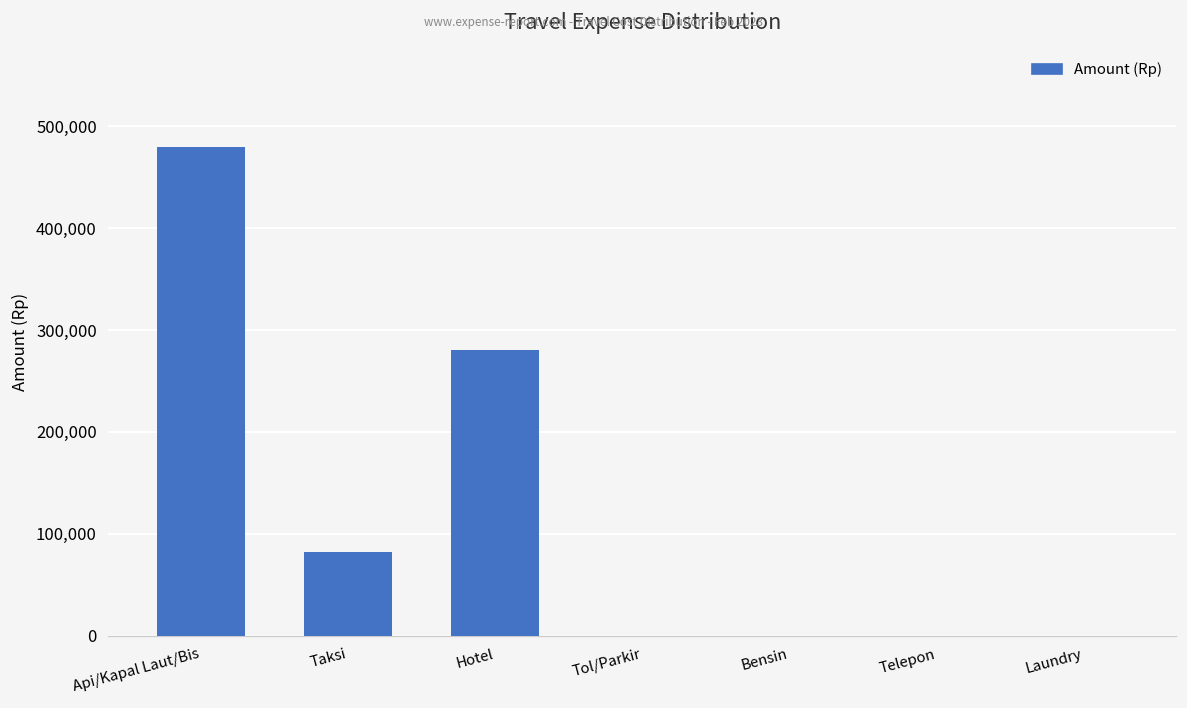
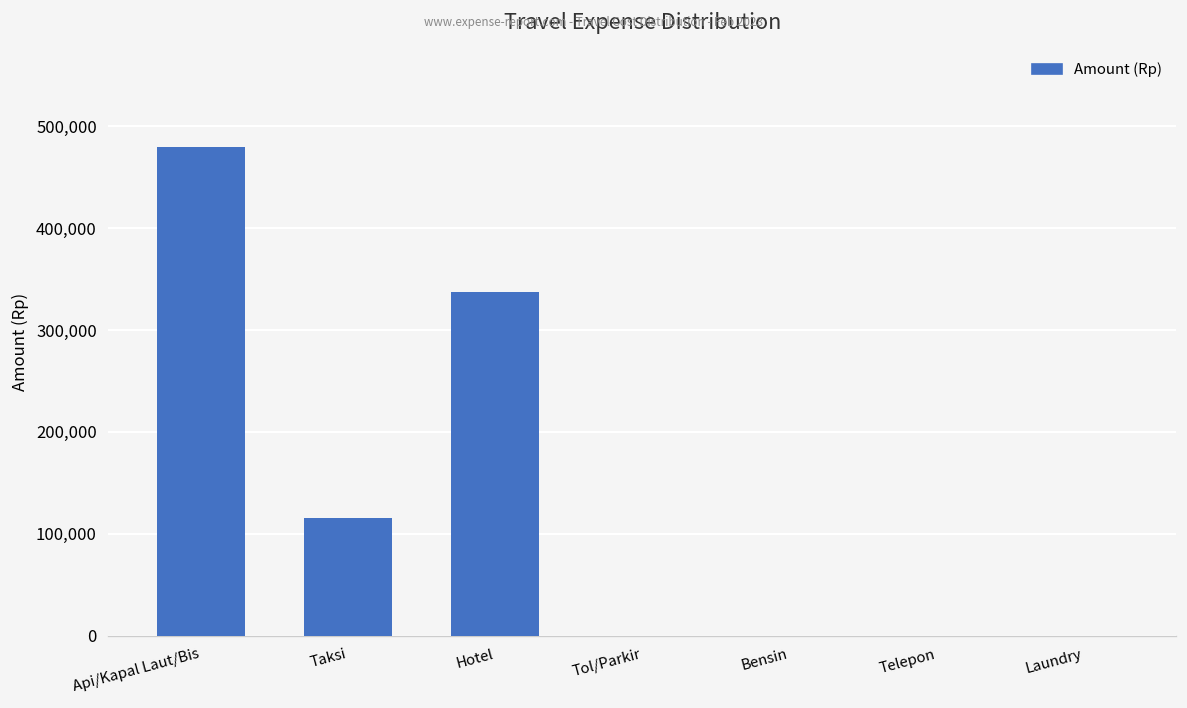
  {
    "Api/Kapal Laut/Bis": "480,000",
-   "Taksi": "80,000",
-   "Hotel": "280,000",
+   "Taksi": "120,000",
+   "Hotel": "340,000",
    "Tol/Parkir": "0",
    "Bensin": "0",
    "Telepon": "0",
    "Laundry": "0"
  }
